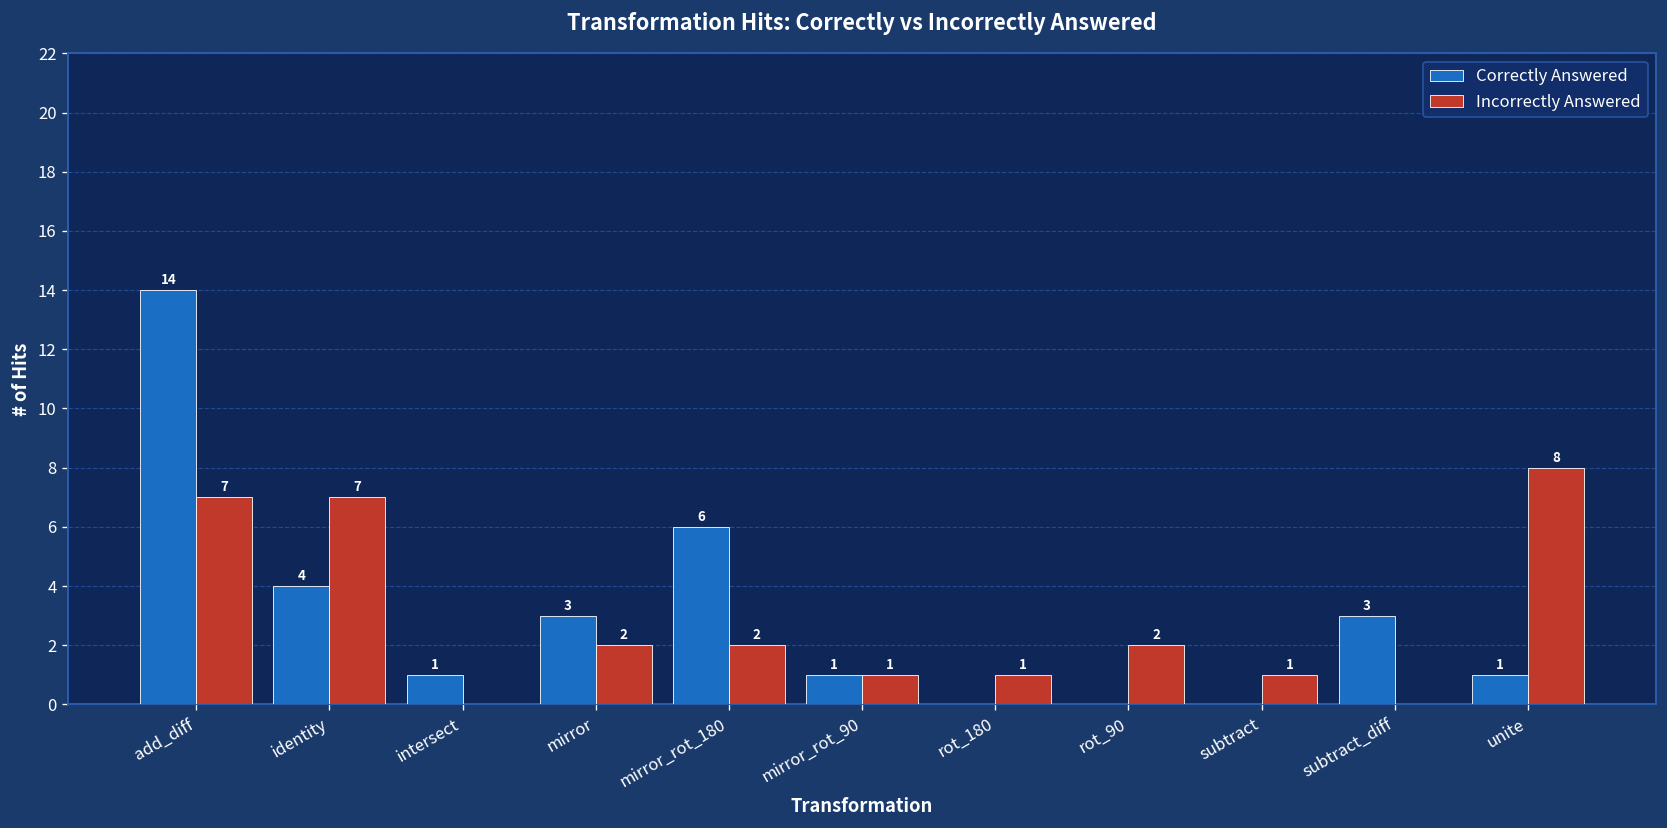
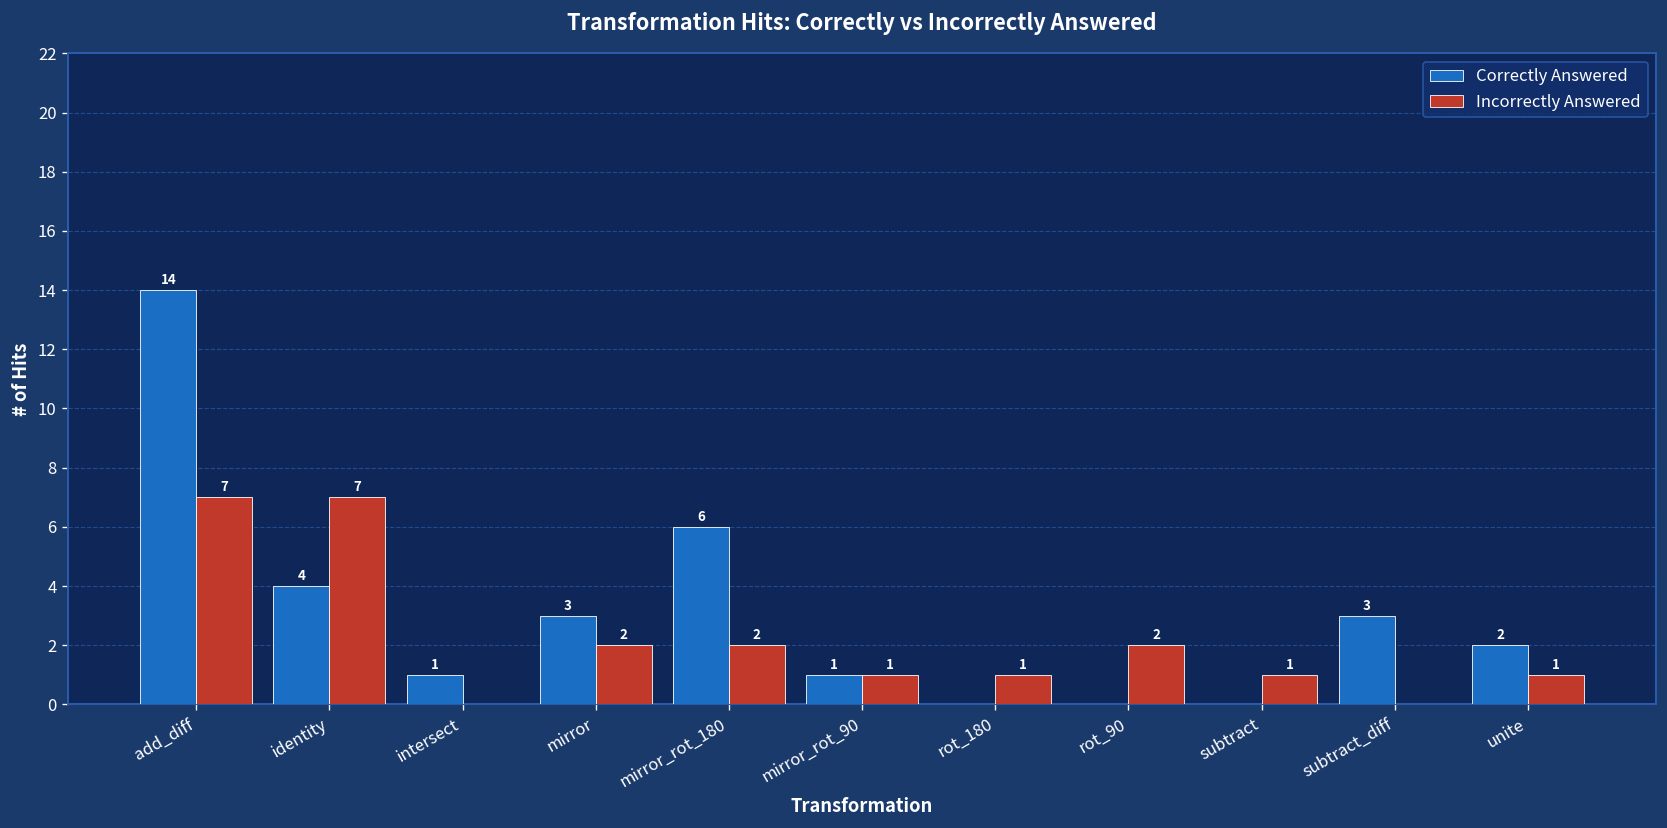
  {
    "Correctly Answered": {
      "add_diff": 14,
      "identity": 4,
      "intersect": 1,
      "mirror": 3,
      "mirror_rot_180": 6,
      "mirror_rot_90": 1,
      "subtract_diff": 3,
-     "unite": 1
+     "unite": 2
    },
    "Incorrectly Answered": {
      "add_diff": 7,
      "identity": 7,
      "mirror": 2,
      "mirror_rot_180": 2,
      "mirror_rot_90": 1,
      "rot_180": 1,
      "rot_90": 2,
      "subtract": 1,
-     "unite": 8
+     "unite": 1
    }
  }
